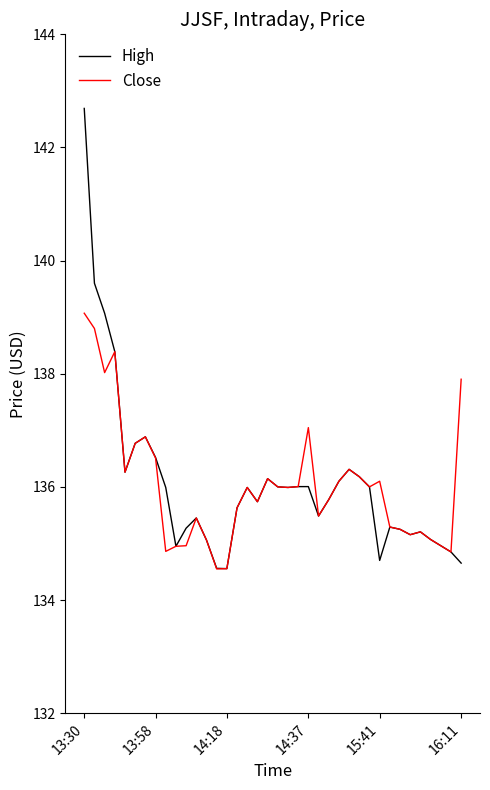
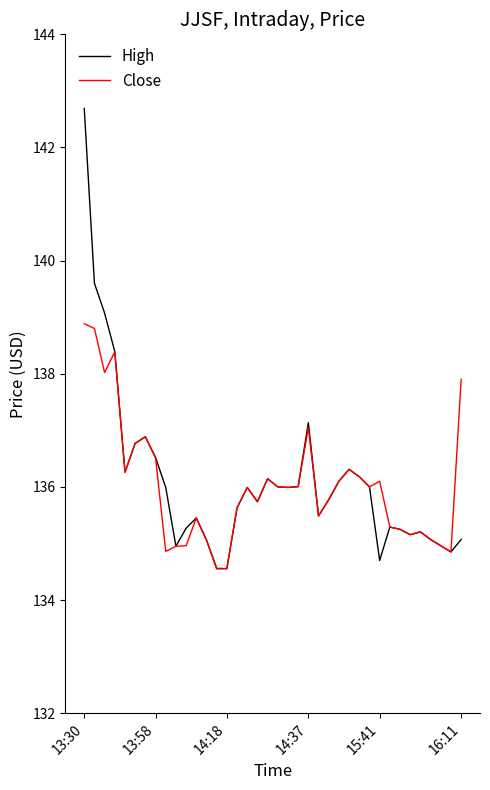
  {
    "High": {
      "13:30": 142.7,
-     "14:37": 136.0,
+     "14:37": 137.1,
      "15:41": 134.7,
-     "16:11": 134.7
+     "16:11": 135.1
    },
    "Close": {
-     "13:30": 139.1,
+     "13:30": 138.9,
      "14:37": 137.0,
      "15:41": 136.1,
      "16:11": 137.9
    }
  }
